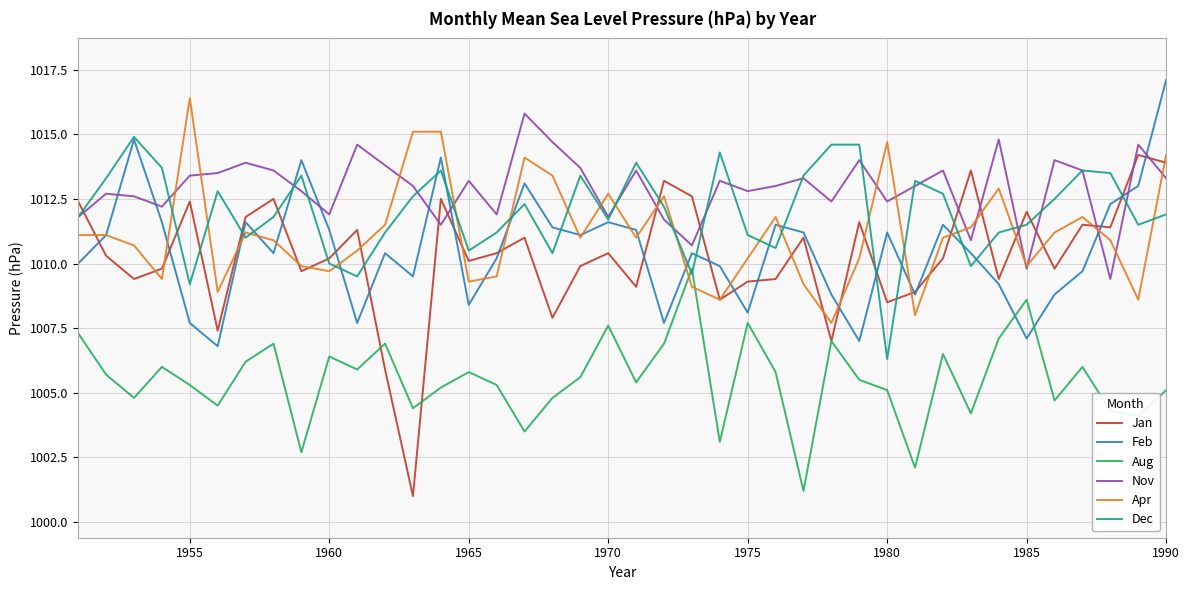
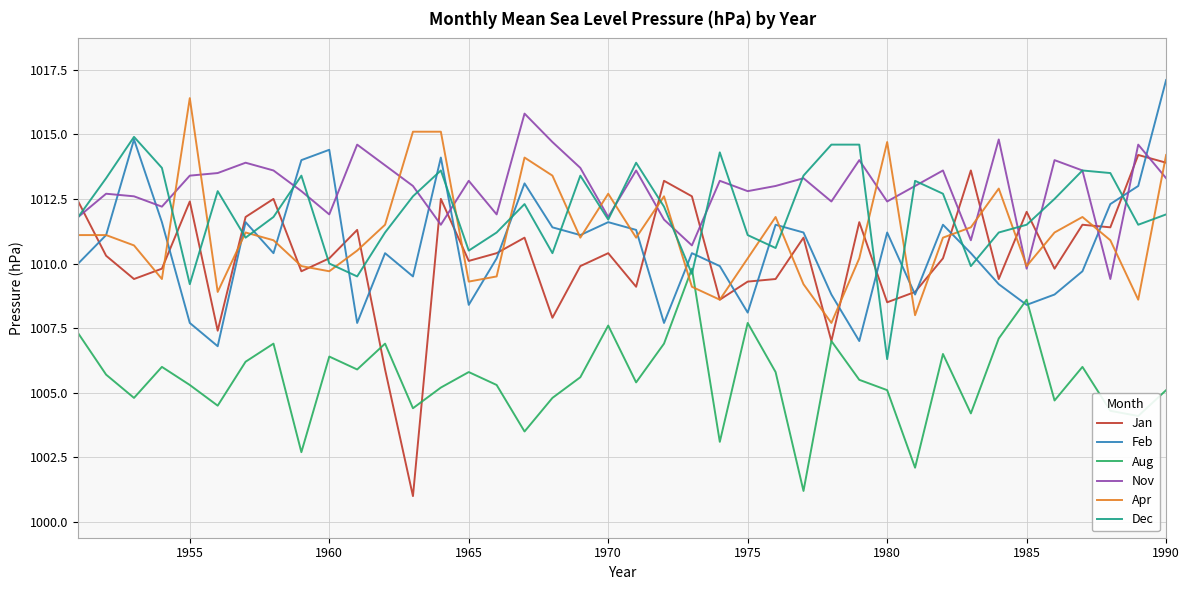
  {
    "Jan": {
      "1955": 1012.4,
      "1960": 1010.2,
      "1965": 1010.1,
      "1970": 1010.4,
      "1975": 1009.3,
      "1980": 1008.5,
      "1985": 1012.0,
      "1990": 1013.9
    },
    "Feb": {
      "1955": 1007.7,
-     "1960": 1011.3,
+     "1960": 1014.4,
      "1965": 1008.4,
      "1970": 1011.6,
      "1975": 1008.1,
      "1980": 1011.2,
-     "1985": 1007.1,
+     "1985": 1008.4,
      "1990": 1017.1
    },
    "Nov": {
      "1955": 1013.4,
      "1960": 1011.9,
      "1965": 1013.2,
      "1970": 1011.8,
      "1975": 1012.8,
      "1980": 1012.4,
      "1985": 1009.8,
      "1990": 1013.3
    },
    "Apr": {
      "1955": 1016.4,
      "1960": 1009.7,
      "1965": 1009.3,
      "1970": 1012.7,
      "1975": 1010.2,
      "1980": 1014.7,
      "1985": 1009.9,
      "1990": 1014.2
    }
  }
